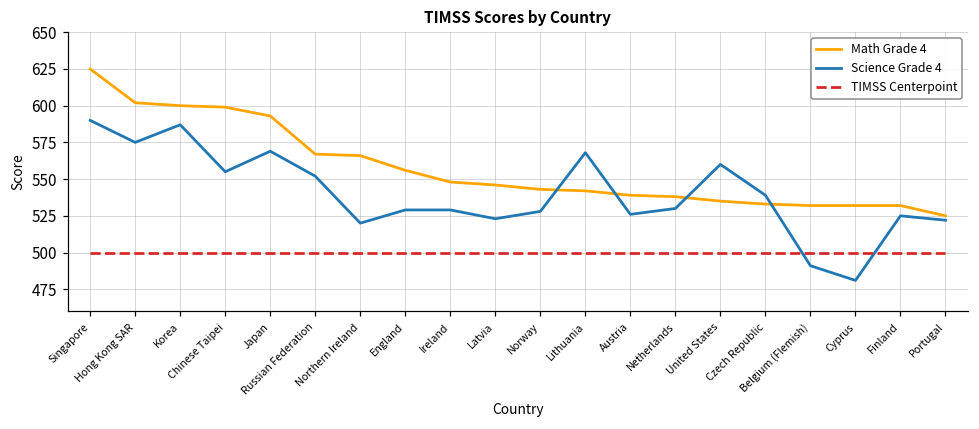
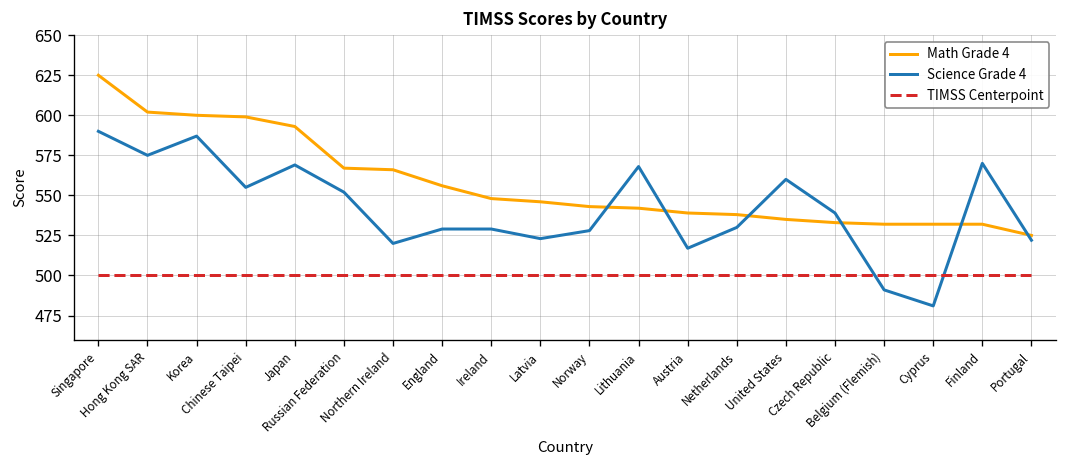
  {
    "Math Grade 4": {
      "Singapore": 625,
      "Hong Kong SAR": 602,
      "Korea": 600,
      "Chinese Taipei": 599,
      "Japan": 593,
      "Russian Federation": 567,
      "Northern Ireland": 566,
      "England": 556,
      "Ireland": 548,
      "Latvia": 546,
      "Norway": 543,
      "Lithuania": 542,
      "Austria": 539,
      "Netherlands": 538,
      "United States": 535,
      "Czech Republic": 533,
      "Belgium (Flemish)": 532,
      "Cyprus": 532,
      "Finland": 532,
      "Portugal": 525
    },
    "Science Grade 4": {
      "Singapore": 590,
      "Hong Kong SAR": 575,
      "Korea": 587,
      "Chinese Taipei": 555,
      "Japan": 569,
      "Russian Federation": 552,
      "Northern Ireland": 520,
      "England": 529,
      "Ireland": 529,
      "Latvia": 523,
      "Norway": 528,
      "Lithuania": 568,
-     "Austria": 526,
+     "Austria": 517,
      "Netherlands": 530,
      "United States": 560,
      "Czech Republic": 539,
      "Belgium (Flemish)": 491,
      "Cyprus": 481,
-     "Finland": 525,
+     "Finland": 570,
      "Portugal": 522
    },
    "TIMSS Centerpoint": {
      "Singapore": 500,
      "Hong Kong SAR": 500,
      "Korea": 500,
      "Chinese Taipei": 500,
      "Japan": 500,
      "Russian Federation": 500,
      "Northern Ireland": 500,
      "England": 500,
      "Ireland": 500,
      "Latvia": 500,
      "Norway": 500,
      "Lithuania": 500,
      "Austria": 500,
      "Netherlands": 500,
      "United States": 500,
      "Czech Republic": 500,
      "Belgium (Flemish)": 500,
      "Cyprus": 500,
      "Finland": 500,
      "Portugal": 500
    }
  }
